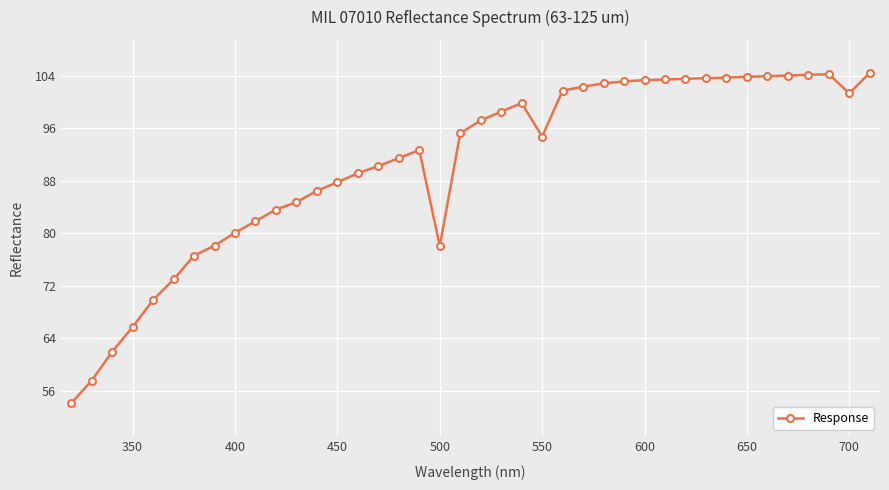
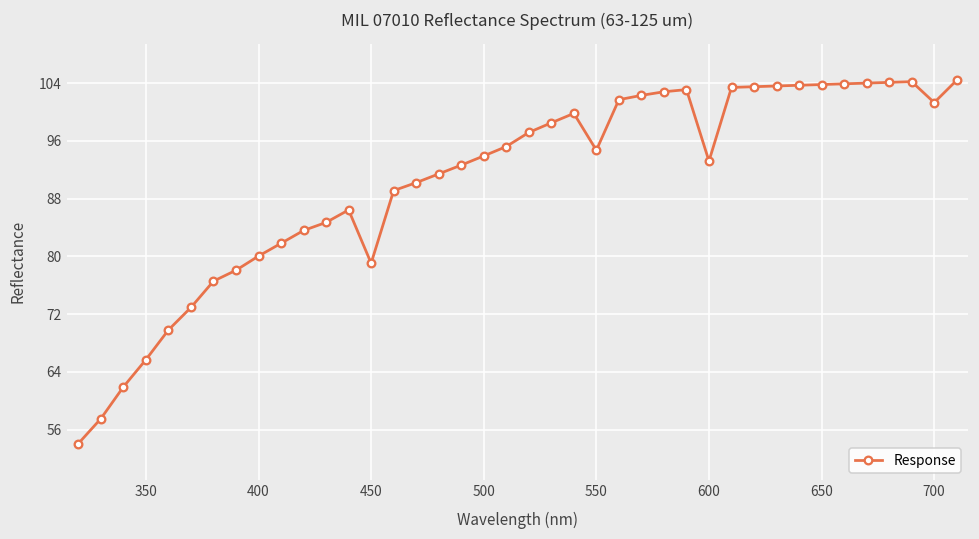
  {
    "350": 66,
    "400": 80,
-   "450": 88,
-   "500": 78,
+   "450": 79,
+   "500": 94,
    "550": 95,
-   "600": 103,
+   "600": 93,
    "650": 104,
    "700": 101
  }
